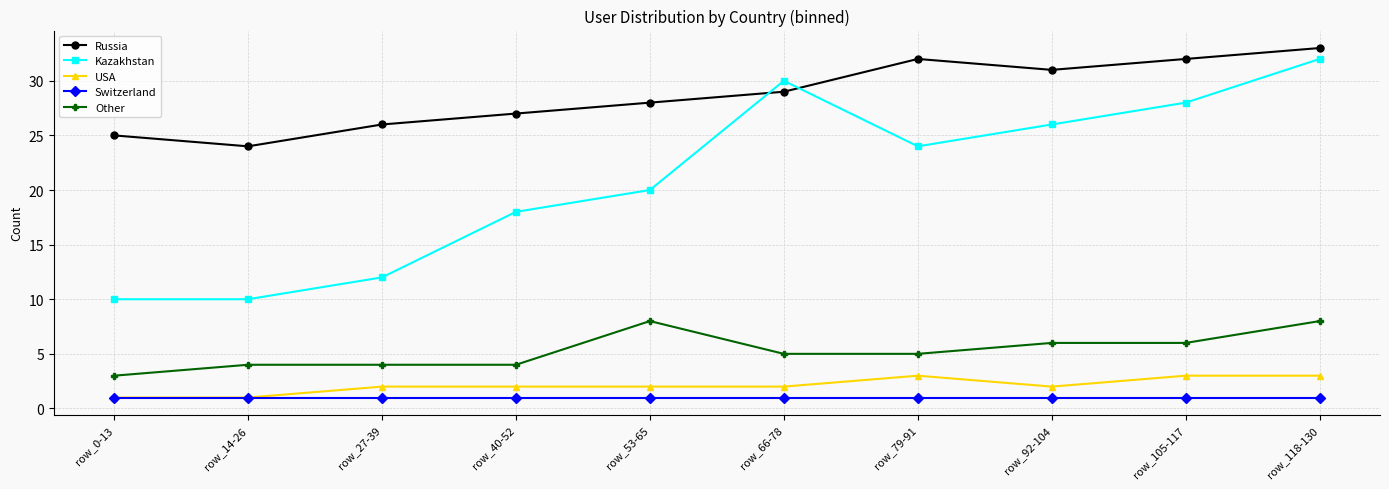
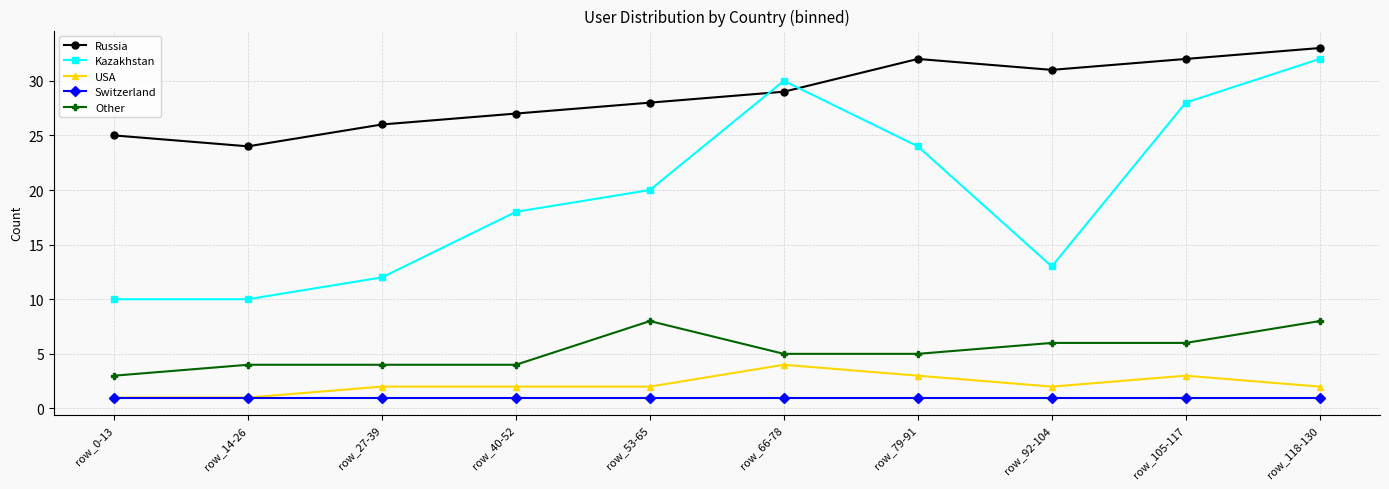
  {
    "Russia": {
      "row_0-13": 25,
      "row_14-26": 24,
      "row_27-39": 26,
      "row_40-52": 27,
      "row_53-65": 28,
      "row_66-78": 29,
      "row_79-91": 32,
      "row_92-104": 31,
      "row_105-117": 32,
      "row_118-130": 33
    },
    "Kazakhstan": {
      "row_0-13": 10,
      "row_14-26": 10,
      "row_27-39": 12,
      "row_40-52": 18,
      "row_53-65": 20,
      "row_66-78": 30,
      "row_79-91": 24,
-     "row_92-104": 26,
+     "row_92-104": 13,
      "row_105-117": 28,
      "row_118-130": 32
    },
    "USA": {
      "row_27-39": 2,
      "row_40-52": 2,
      "row_53-65": 2,
-     "row_66-78": 2,
+     "row_66-78": 4,
      "row_79-91": 3,
      "row_92-104": 2,
      "row_105-117": 3,
-     "row_118-130": 3
+     "row_118-130": 2
    },
    "Switzerland": {
      "row_27-39": 1,
      "row_40-52": 1,
      "row_53-65": 1,
      "row_66-78": 1,
      "row_79-91": 1,
      "row_92-104": 1,
      "row_105-117": 1,
      "row_118-130": 1
    },
    "Other": {
      "row_0-13": 3,
      "row_14-26": 4,
      "row_27-39": 4,
      "row_40-52": 4,
      "row_53-65": 8,
      "row_66-78": 5,
      "row_79-91": 5,
      "row_92-104": 6,
      "row_105-117": 6,
      "row_118-130": 8
    }
  }
